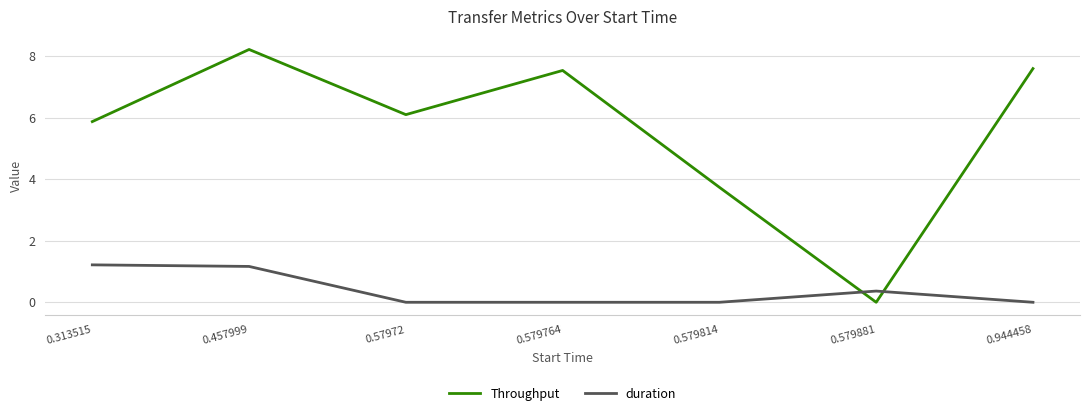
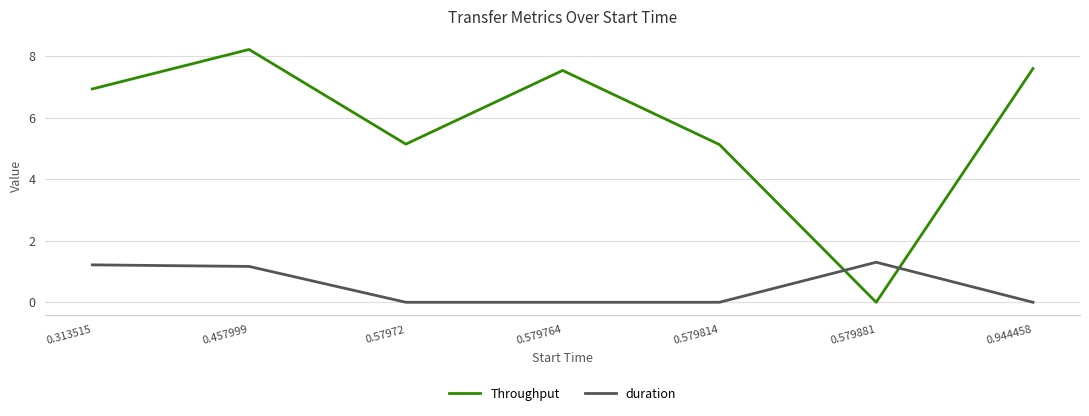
  {
    "Throughput": {
-     "0.313515": 5.9,
+     "0.313515": 6.9,
      "0.457999": 8.2,
-     "0.57972": 6.1,
+     "0.57972": 5.1,
      "0.579764": 7.5,
-     "0.579814": 3.7,
+     "0.579814": 5.1,
      "0.579881": 0.0,
      "0.944458": 7.6
    },
    "duration": {
      "0.313515": 1.2,
      "0.457999": 1.2,
      "0.57972": 0.0,
      "0.579764": 0.0,
      "0.579814": 0.0,
-     "0.579881": 0.4,
+     "0.579881": 1.3,
      "0.944458": 0.0
    }
  }
